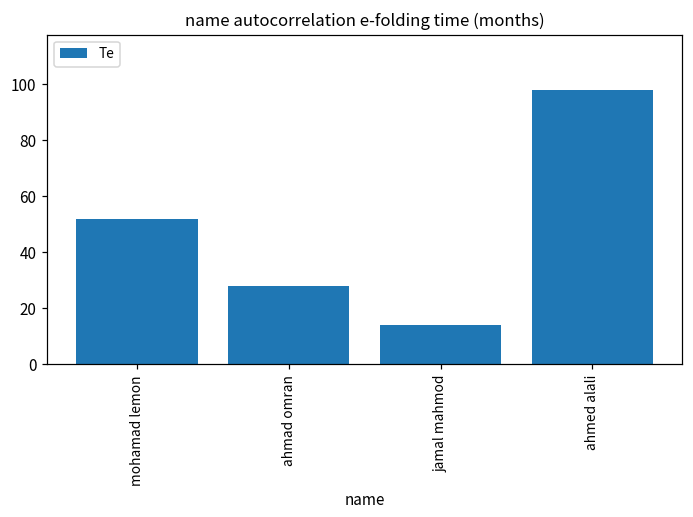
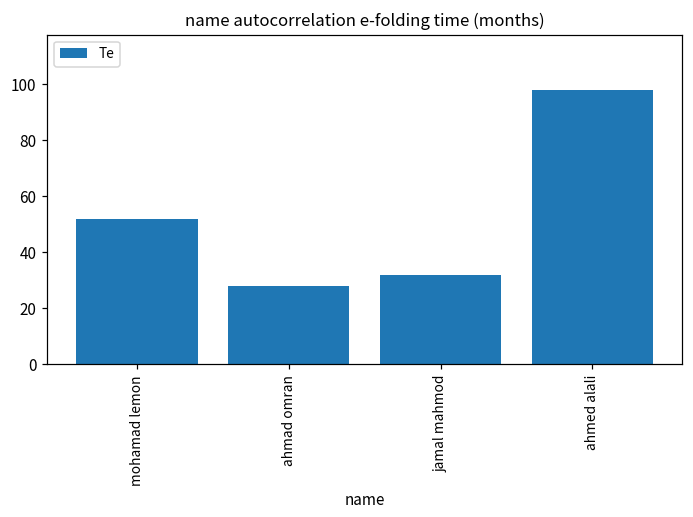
  {
    "mohamad lemon": 52,
    "ahmad omran": 28,
-   "jamal mahmod": 14,
+   "jamal mahmod": 32,
    "ahmed alali": 98
  }
